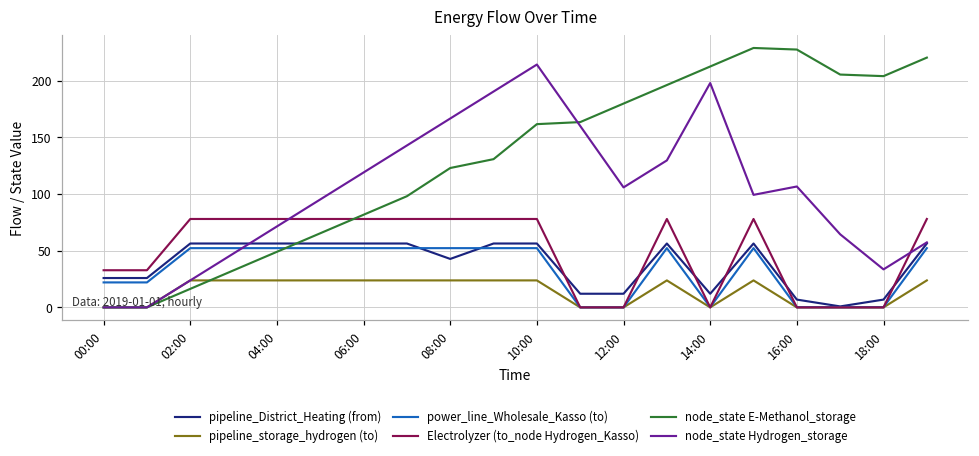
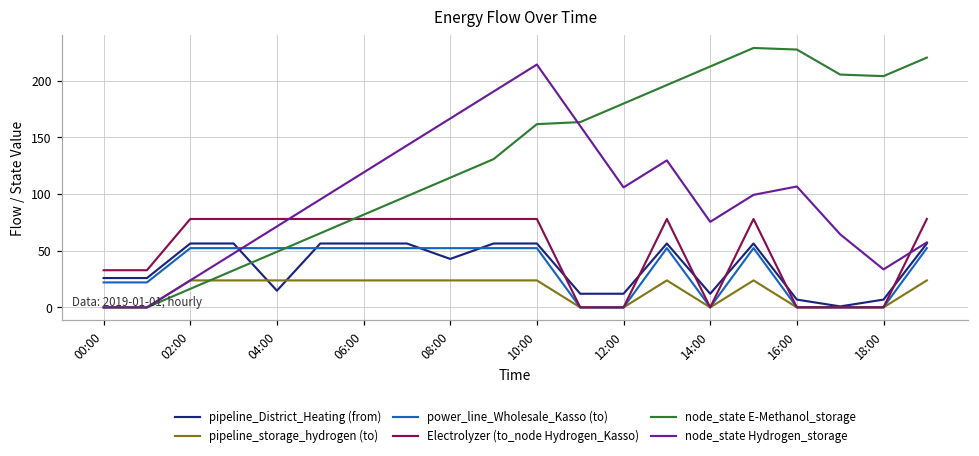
  {
    "pipeline_District_Heating (from)": {
      "00:00": 26,
      "02:00": 56,
-     "04:00": 56,
+     "04:00": 15,
      "06:00": 56,
      "08:00": 43,
      "10:00": 56,
      "12:00": 12,
      "14:00": 12,
      "16:00": 7,
      "18:00": 7
    },
    "pipeline_storage_hydrogen (to)": {
      "04:00": 24,
      "06:00": 24,
      "08:00": 24,
      "10:00": 24
    },
    "power_line_Wholesale_Kasso (to)": {
      "00:00": 22,
      "02:00": 52,
      "04:00": 52,
      "06:00": 52,
      "08:00": 52,
      "10:00": 52
    },
    "Electrolyzer (to_node Hydrogen_Kasso)": {
      "00:00": 33,
      "02:00": 78,
      "04:00": 78,
      "06:00": 78,
      "08:00": 78,
      "10:00": 78
    },
    "node_state E-Methanol_storage": {
      "02:00": 16,
      "04:00": 49,
      "06:00": 82,
-     "08:00": 123,
+     "08:00": 114,
      "10:00": 162,
      "12:00": 180,
      "14:00": 212,
      "16:00": 227,
      "18:00": 204
    },
    "node_state Hydrogen_storage": {
      "04:00": 71,
      "06:00": 119,
      "08:00": 167,
      "10:00": 214,
      "12:00": 106,
-     "14:00": 198,
+     "14:00": 75,
      "16:00": 107,
      "18:00": 34
    }
  }
